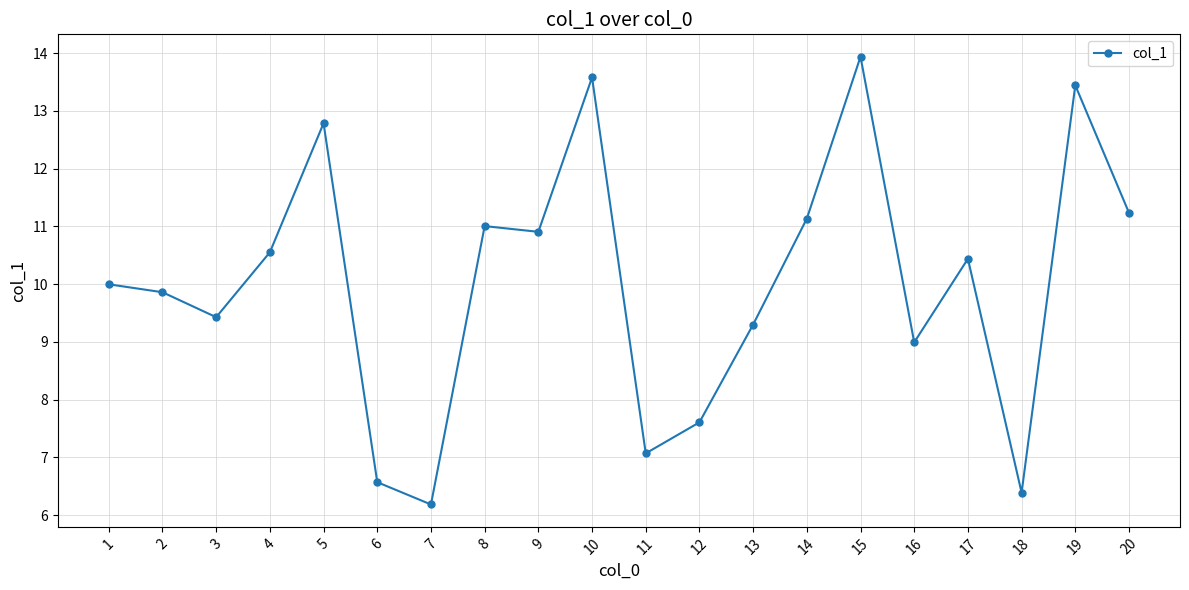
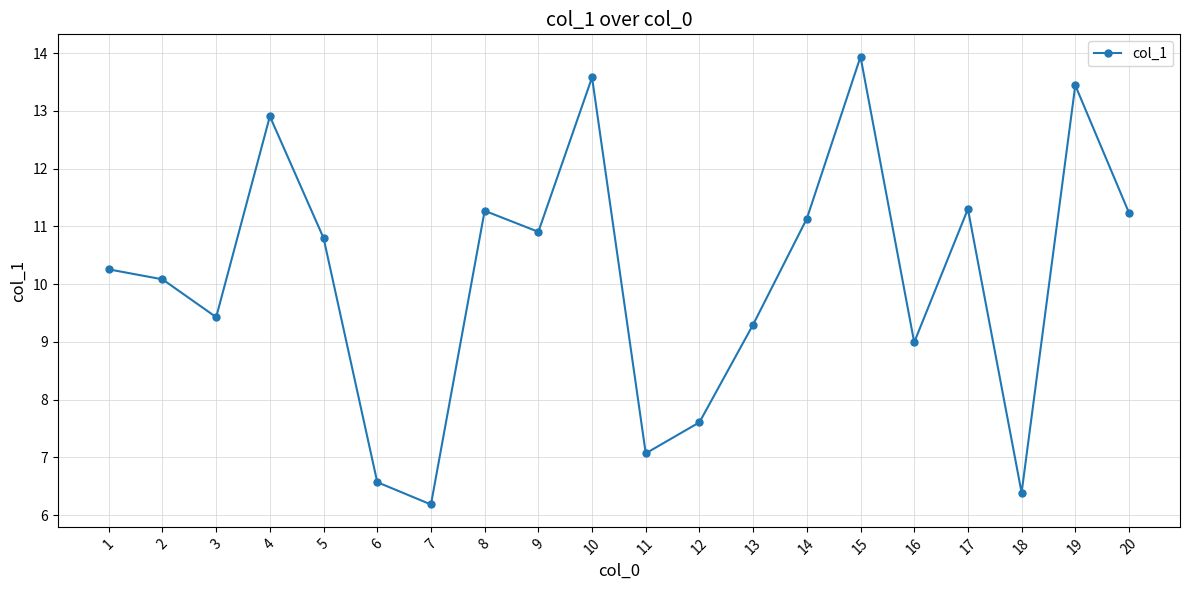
  {
-   "1": 10.0,
-   "2": 9.9,
+   "1": 10.3,
+   "2": 10.1,
    "3": 9.4,
-   "4": 10.6,
-   "5": 12.8,
+   "4": 12.9,
+   "5": 10.8,
    "6": 6.6,
    "7": 6.2,
-   "8": 11.0,
+   "8": 11.3,
    "9": 10.9,
    "10": 13.6,
    "11": 7.1,
    "12": 7.6,
    "13": 9.3,
    "14": 11.1,
    "15": 13.9,
    "16": 9.0,
-   "17": 10.4,
+   "17": 11.3,
    "18": 6.4,
    "19": 13.4,
    "20": 11.2
  }
